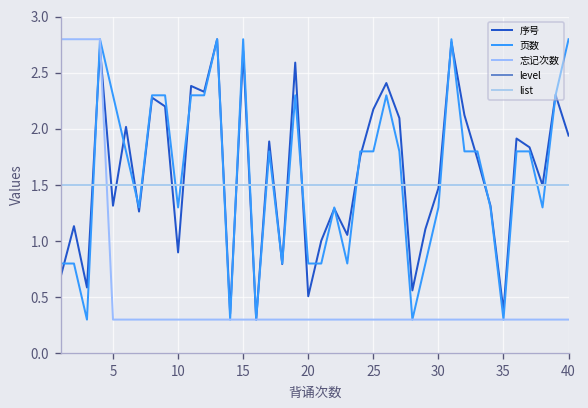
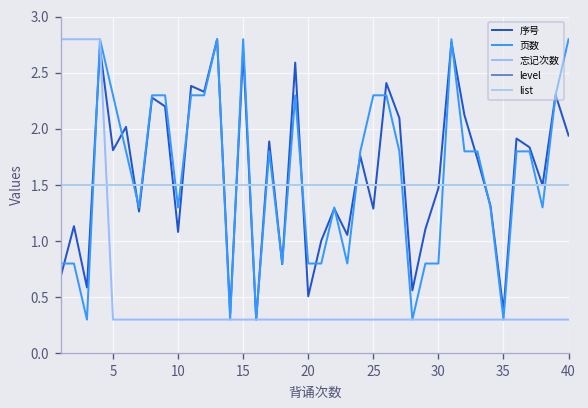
  {
    "序号": {
-     "5": 1.3,
-     "10": 0.9,
+     "5": 1.8,
+     "10": 1.1,
      "15": 2.7,
      "20": 0.5,
-     "25": 2.2,
+     "25": 1.3,
      "30": 1.5,
      "35": 0.4,
      "40": 1.9
    },
    "页数": {
      "5": 2.3,
      "10": 1.3,
      "15": 2.8,
      "20": 0.8,
-     "25": 1.8,
-     "30": 1.3,
+     "25": 2.3,
+     "30": 0.8,
      "40": 2.8
    }
  }
